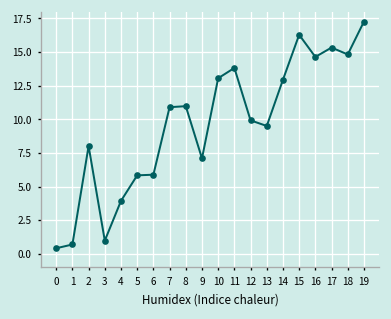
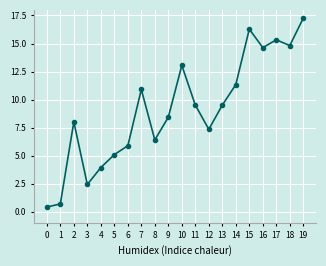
  {
    "0": 0.4,
    "1": 0.7,
    "2": 8.0,
-   "3": 1.0,
+   "3": 2.4,
    "4": 3.9,
-   "5": 5.8,
+   "5": 5.1,
    "6": 5.9,
    "7": 10.9,
-   "8": 11.0,
-   "9": 7.1,
+   "8": 6.4,
+   "9": 8.4,
    "10": 13.1,
-   "11": 13.8,
-   "12": 9.9,
+   "11": 9.5,
+   "12": 7.3,
    "13": 9.5,
-   "14": 12.9,
+   "14": 11.3,
    "15": 16.3,
    "16": 14.6,
    "17": 15.3,
    "18": 14.8,
    "19": 17.3
  }
